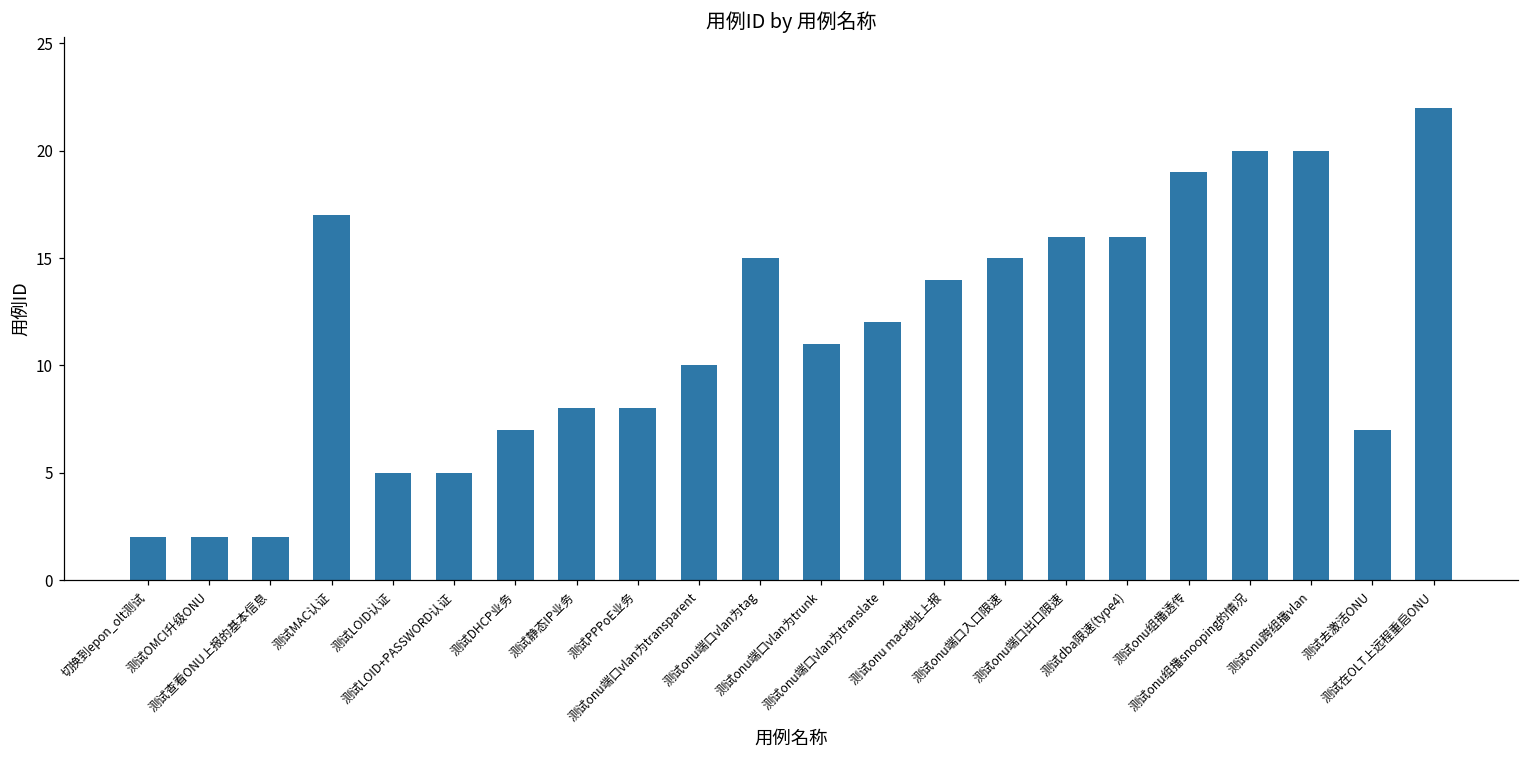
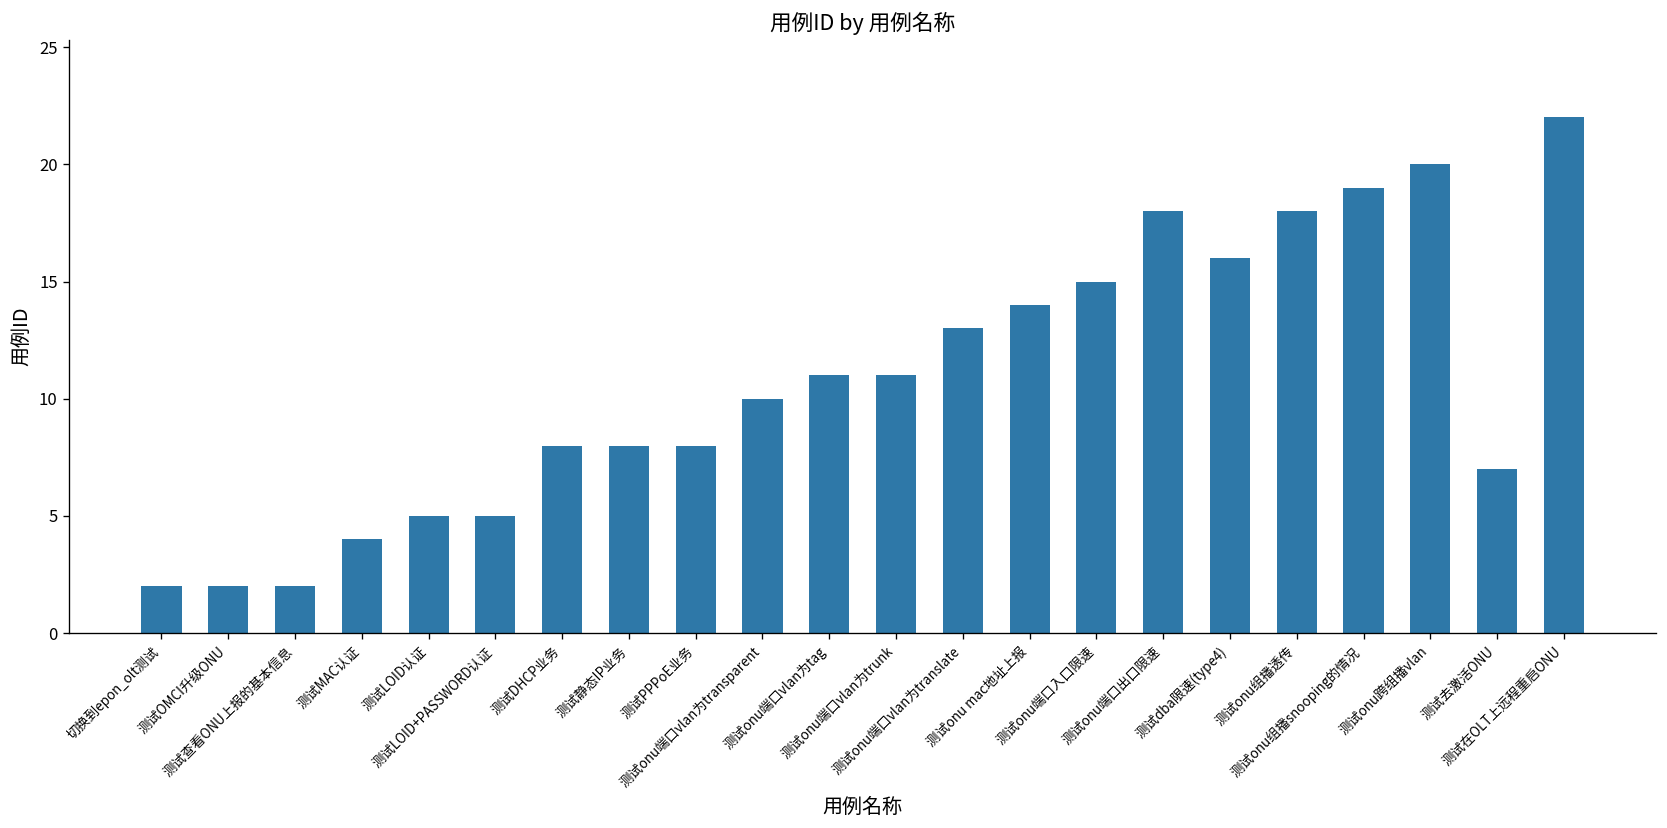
  {
    "切换到epon_olt测试": 2,
    "测试OMCI升级ONU": 2,
    "测试查看ONU上报的基本信息": 2,
-   "测试MAC认证": 17,
+   "测试MAC认证": 4,
    "测试LOID认证": 5,
    "测试LOID+PASSWORD认证": 5,
-   "测试DHCP业务": 7,
+   "测试DHCP业务": 8,
    "测试静态IP业务": 8,
    "测试PPPoE业务": 8,
    "测试onu端口vlan为transparent": 10,
-   "测试onu端口vlan为tag": 15,
+   "测试onu端口vlan为tag": 11,
    "测试onu端口vlan为trunk": 11,
-   "测试onu端口vlan为translate": 12,
+   "测试onu端口vlan为translate": 13,
    "测试onu mac地址上报": 14,
    "测试onu端口入口限速": 15,
-   "测试onu端口出口限速": 16,
+   "测试onu端口出口限速": 18,
    "测试dba限速(type4)": 16,
-   "测试onu组播透传": 19,
-   "测试onu组播snooping的情况": 20,
+   "测试onu组播透传": 18,
+   "测试onu组播snooping的情况": 19,
    "测试onu跨组播vlan": 20,
    "测试去激活ONU": 7,
    "测试在OLT上远程重启ONU": 22
  }
